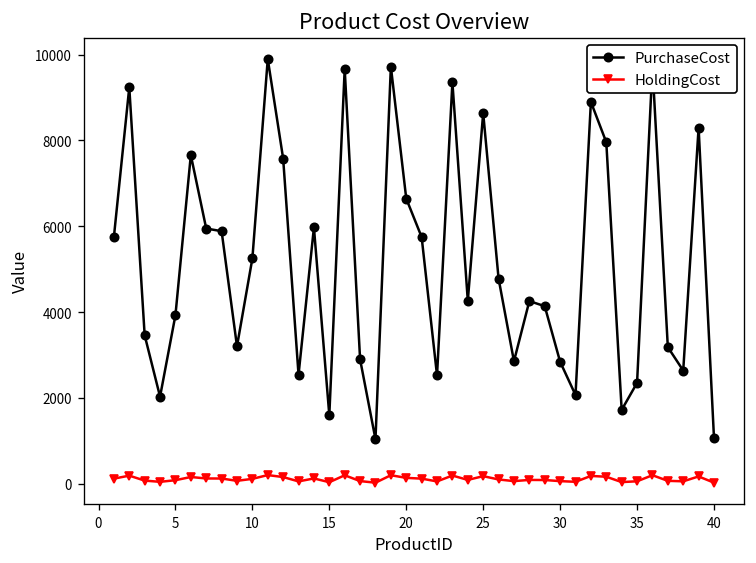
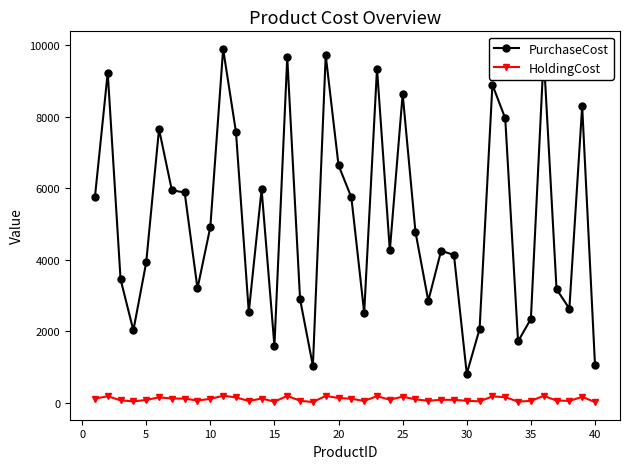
  {
    "PurchaseCost": {
      "5": 3900,
-     "10": 5200,
+     "10": 4900,
      "15": 1600,
      "20": 6600,
      "25": 8600,
-     "30": 2800,
+     "30": 800,
      "35": 2300,
      "40": 1100
    },
    "HoldingCost": {
      "5": 100,
      "10": 100,
      "15": 0,
      "20": 100,
      "25": 200,
      "30": 100,
      "35": 100,
      "40": 0
    }
  }
